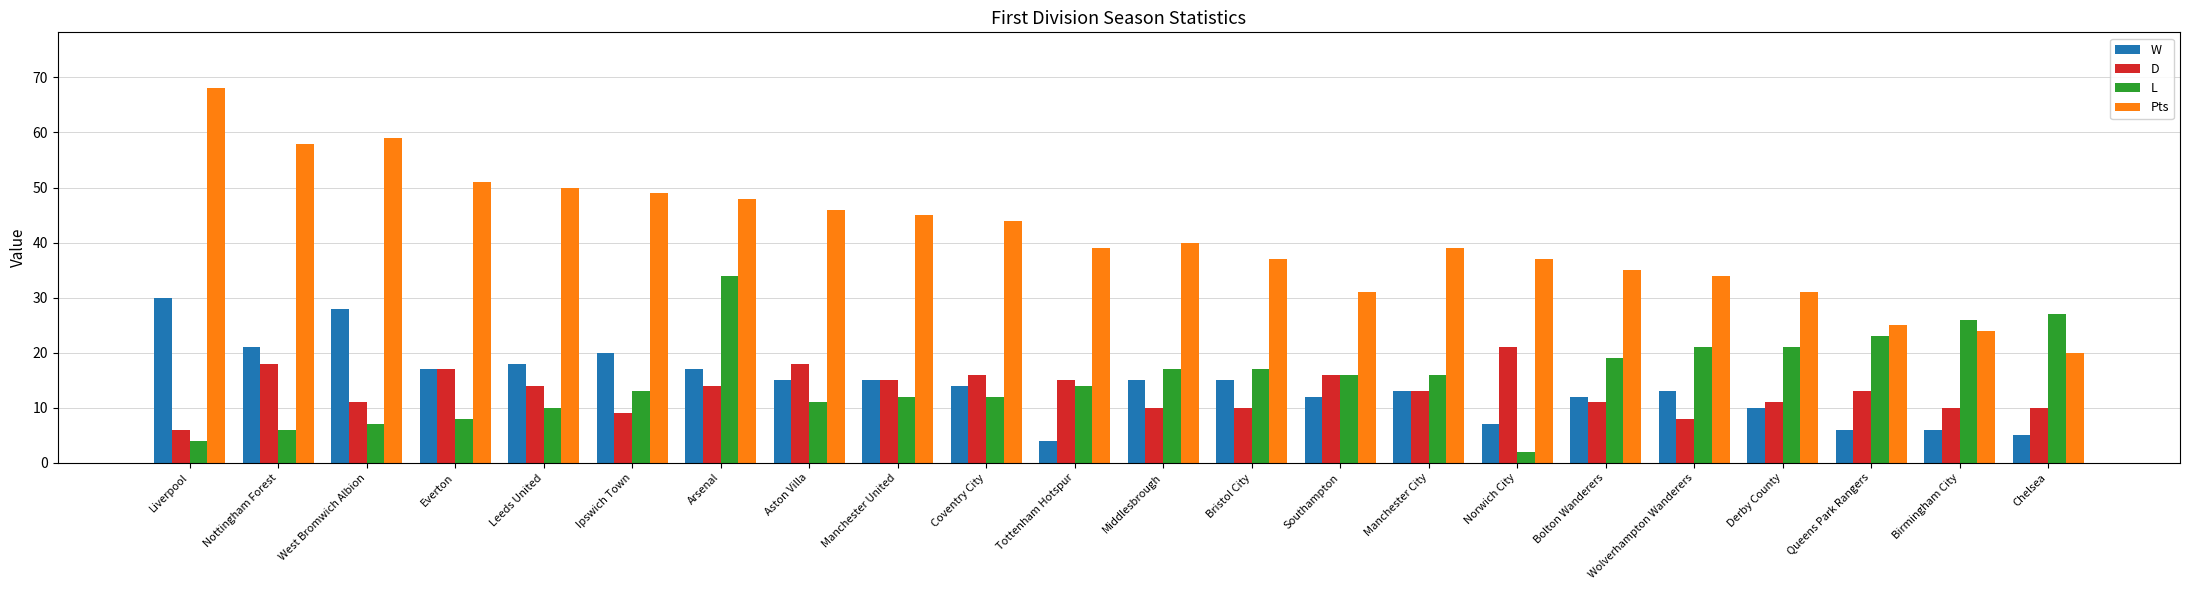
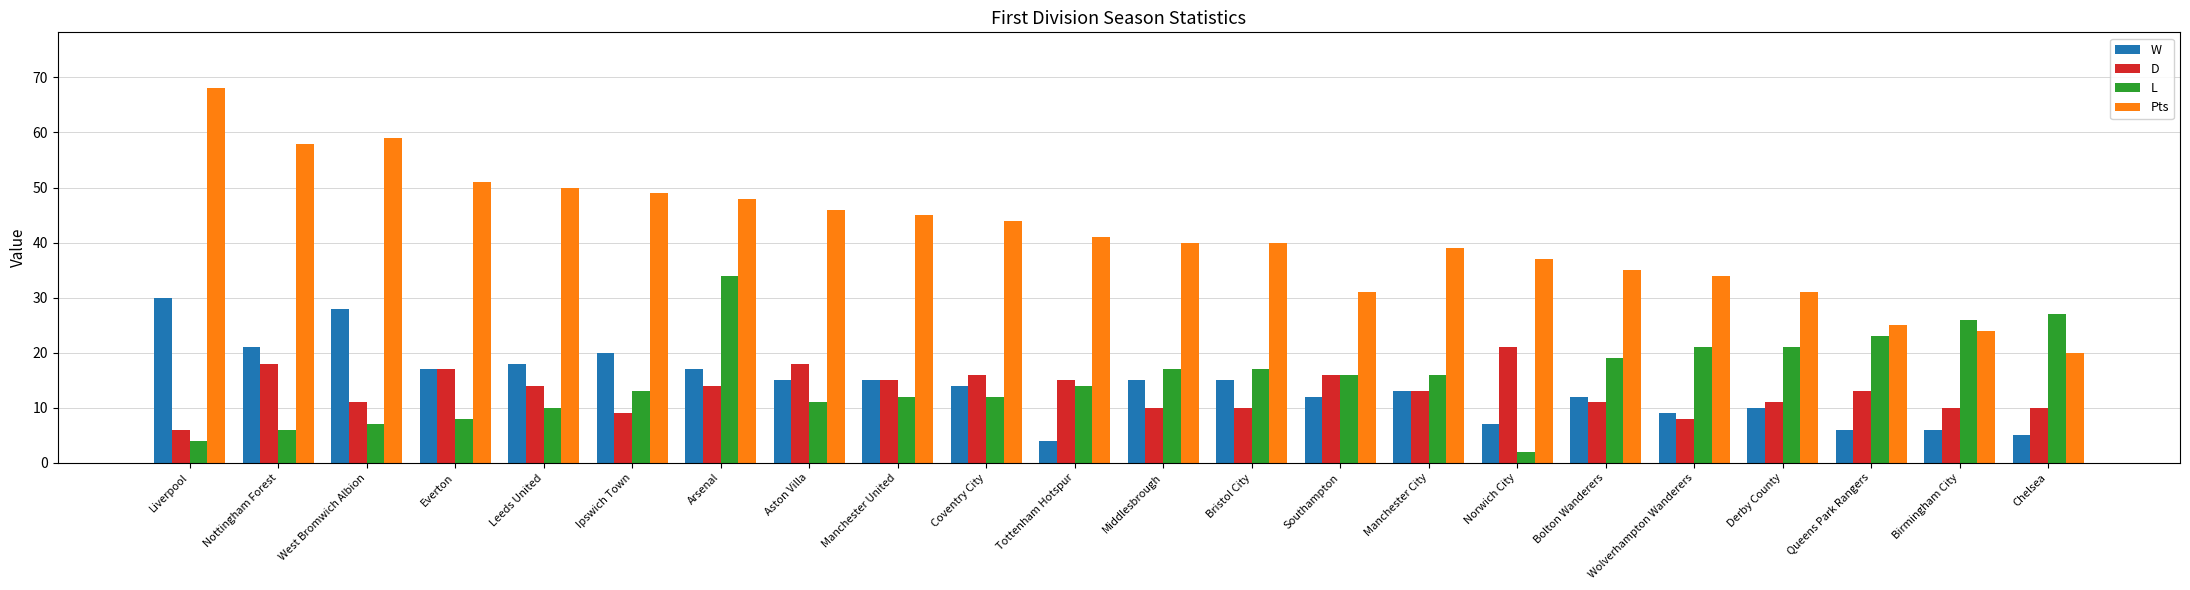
  {
    "W": {
      "Liverpool": 30,
      "Nottingham Forest": 21,
      "West Bromwich Albion": 28,
      "Everton": 17,
      "Leeds United": 18,
      "Ipswich Town": 20,
      "Arsenal": 17,
      "Aston Villa": 15,
      "Manchester United": 15,
      "Coventry City": 14,
      "Tottenham Hotspur": 4,
      "Middlesbrough": 15,
      "Bristol City": 15,
      "Southampton": 12,
      "Manchester City": 13,
      "Norwich City": 7,
      "Bolton Wanderers": 12,
-     "Wolverhampton Wanderers": 13,
+     "Wolverhampton Wanderers": 9,
      "Derby County": 10,
      "Queens Park Rangers": 6,
      "Birmingham City": 6,
      "Chelsea": 5
    },
    "D": {
      "Liverpool": 6,
      "Nottingham Forest": 18,
      "West Bromwich Albion": 11,
      "Everton": 17,
      "Leeds United": 14,
      "Ipswich Town": 9,
      "Arsenal": 14,
      "Aston Villa": 18,
      "Manchester United": 15,
      "Coventry City": 16,
      "Tottenham Hotspur": 15,
      "Middlesbrough": 10,
      "Bristol City": 10,
      "Southampton": 16,
      "Manchester City": 13,
      "Norwich City": 21,
      "Bolton Wanderers": 11,
      "Wolverhampton Wanderers": 8,
      "Derby County": 11,
      "Queens Park Rangers": 13,
      "Birmingham City": 10,
      "Chelsea": 10
    },
    "L": {
      "Liverpool": 4,
      "Nottingham Forest": 6,
      "West Bromwich Albion": 7,
      "Everton": 8,
      "Leeds United": 10,
      "Ipswich Town": 13,
      "Arsenal": 34,
      "Aston Villa": 11,
      "Manchester United": 12,
      "Coventry City": 12,
      "Tottenham Hotspur": 14,
      "Middlesbrough": 17,
      "Bristol City": 17,
      "Southampton": 16,
      "Manchester City": 16,
      "Norwich City": 2,
      "Bolton Wanderers": 19,
      "Wolverhampton Wanderers": 21,
      "Derby County": 21,
      "Queens Park Rangers": 23,
      "Birmingham City": 26,
      "Chelsea": 27
    },
    "Pts": {
      "Liverpool": 68,
      "Nottingham Forest": 58,
      "West Bromwich Albion": 59,
      "Everton": 51,
      "Leeds United": 50,
      "Ipswich Town": 49,
      "Arsenal": 48,
      "Aston Villa": 46,
      "Manchester United": 45,
      "Coventry City": 44,
-     "Tottenham Hotspur": 39,
+     "Tottenham Hotspur": 41,
      "Middlesbrough": 40,
-     "Bristol City": 37,
+     "Bristol City": 40,
      "Southampton": 31,
      "Manchester City": 39,
      "Norwich City": 37,
      "Bolton Wanderers": 35,
      "Wolverhampton Wanderers": 34,
      "Derby County": 31,
      "Queens Park Rangers": 25,
      "Birmingham City": 24,
      "Chelsea": 20
    }
  }
